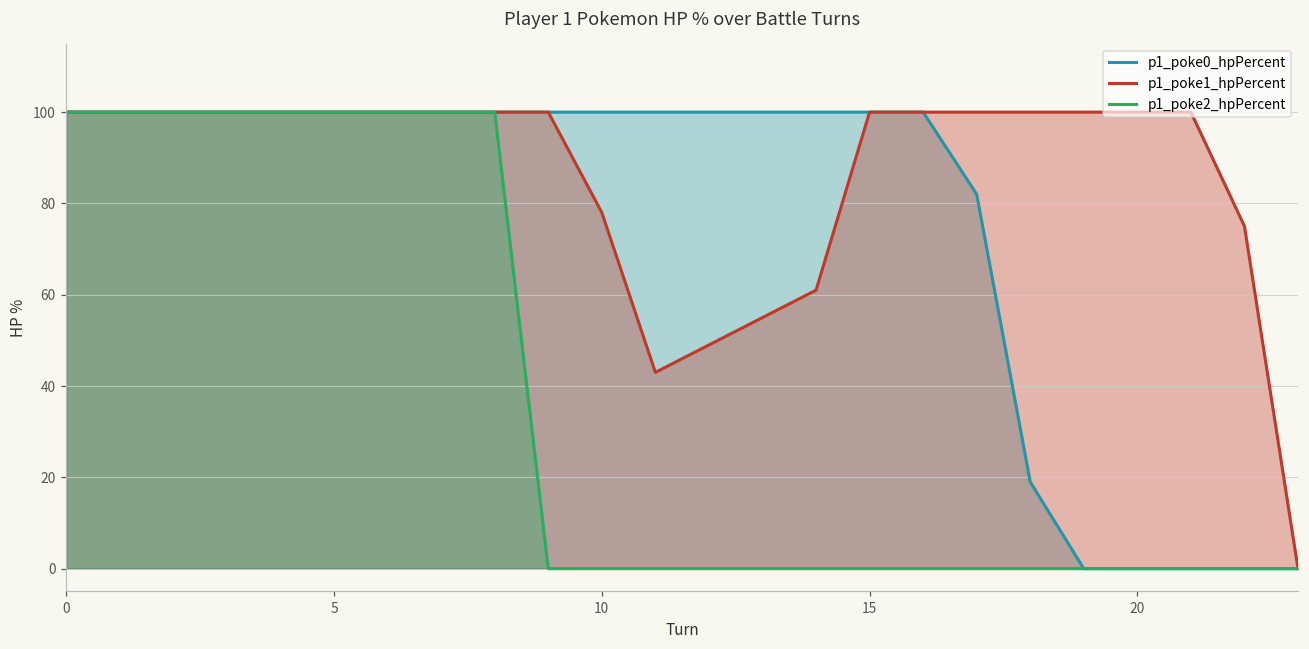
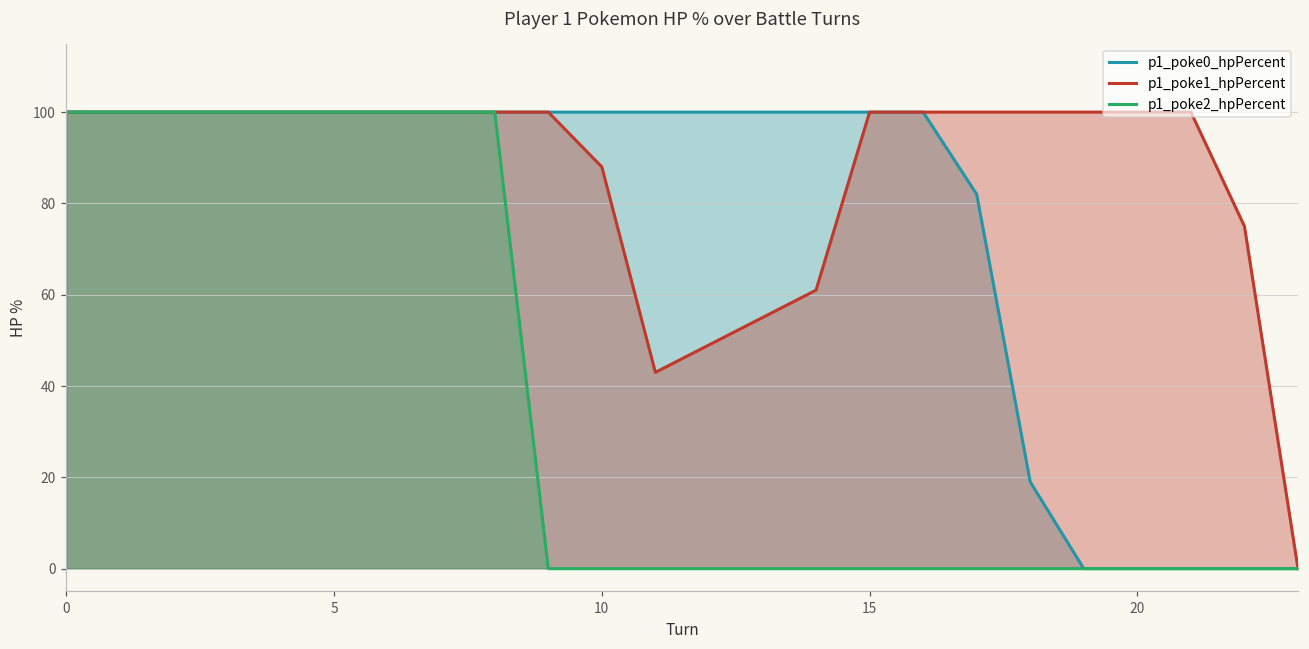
  {
    "p1_poke0_hpPercent": {
      "10": 100
    },
    "p1_poke1_hpPercent": {
-     "10": 78
+     "10": 88
    },
    "p1_poke2_hpPercent": {
      "10": 0,
      "15": 0
    }
  }
